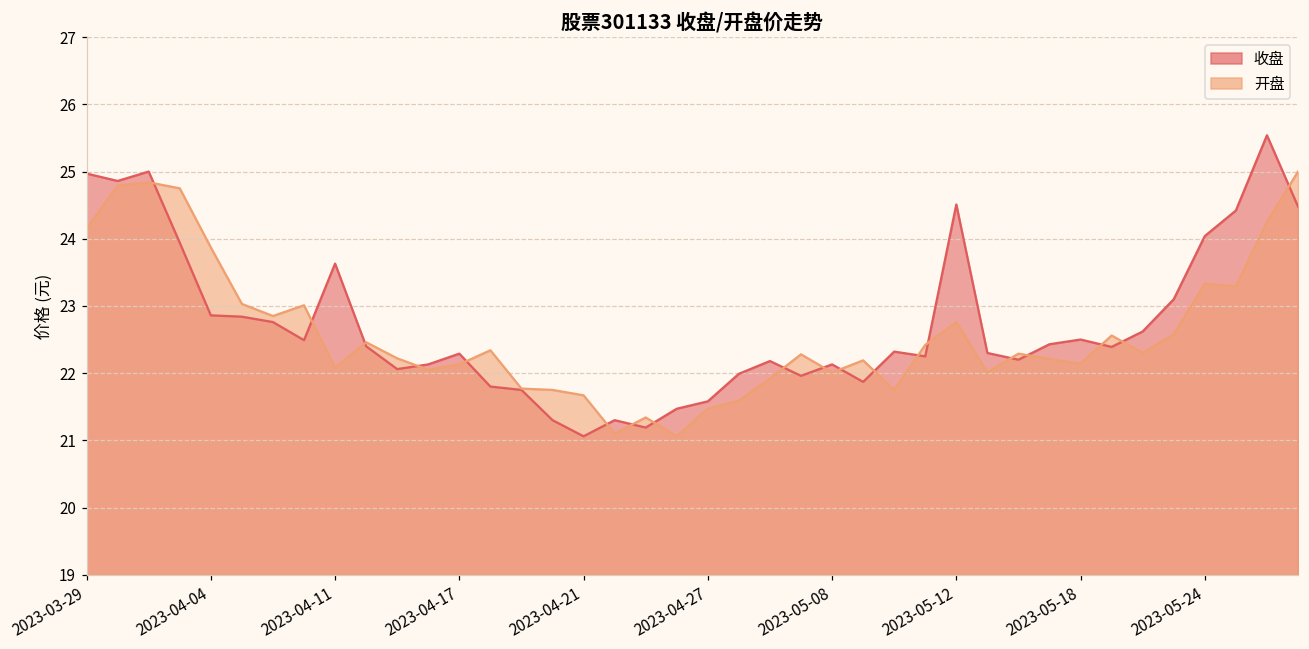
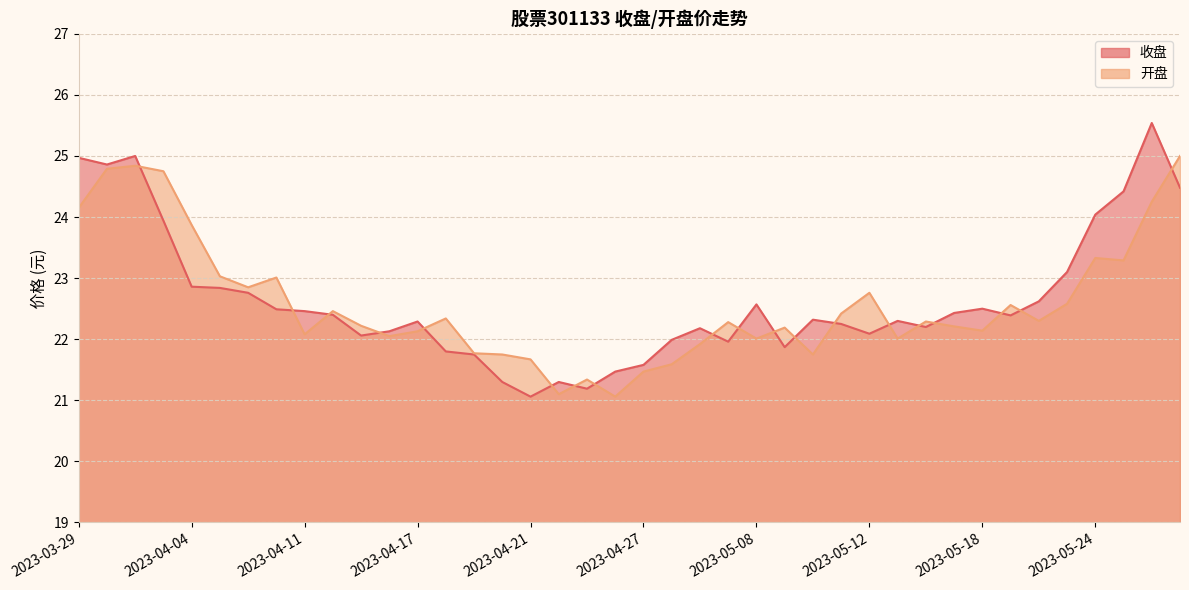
  {
    "收盘": {
      "2023-03-29": 25.0,
      "2023-04-04": 22.9,
-     "2023-04-11": 23.6,
+     "2023-04-11": 22.5,
      "2023-04-17": 22.3,
      "2023-04-21": 21.1,
      "2023-04-27": 21.6,
-     "2023-05-08": 22.1,
-     "2023-05-12": 24.5,
+     "2023-05-08": 22.6,
+     "2023-05-12": 22.1,
      "2023-05-18": 22.5,
      "2023-05-24": 24.0
    },
    "开盘": {
      "2023-03-29": 24.2,
      "2023-04-04": 23.9,
      "2023-04-11": 22.1,
      "2023-04-17": 22.1,
      "2023-04-21": 21.7,
      "2023-04-27": 21.5,
      "2023-05-08": 22.0,
      "2023-05-12": 22.8,
      "2023-05-18": 22.1,
      "2023-05-24": 23.3
    }
  }
